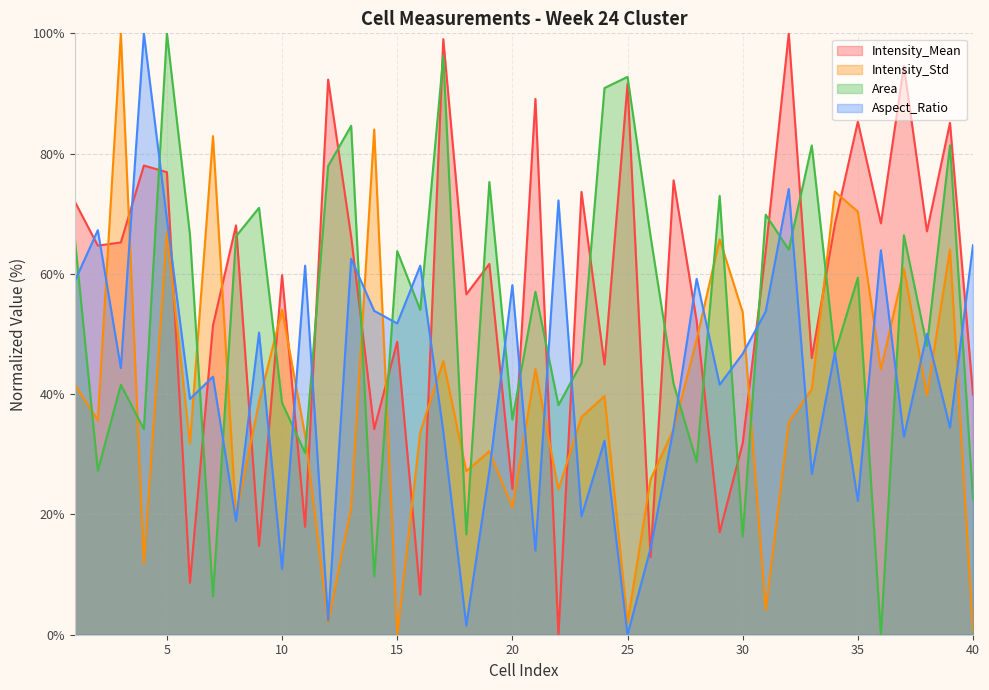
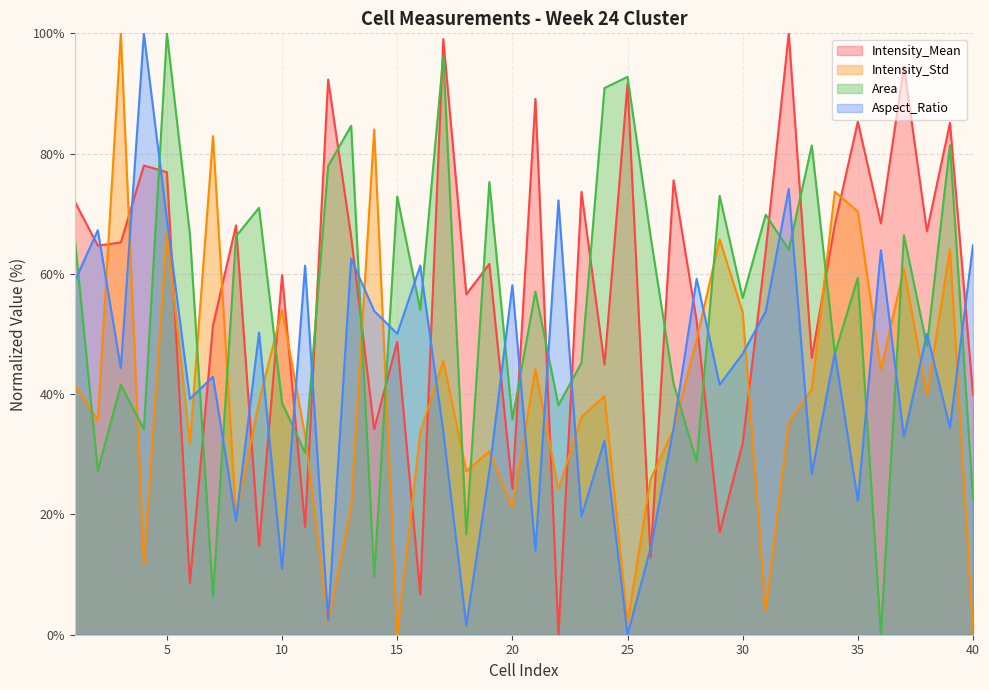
  {
    "Area": {
      "5": "100%",
      "10": "39%",
-     "15": "64%",
+     "15": "73%",
      "20": "36%",
      "25": "93%",
-     "30": "16%",
+     "30": "56%",
      "35": "59%",
      "40": "23%"
    },
    "Aspect_Ratio": {
      "5": "69%",
      "10": "11%",
-     "15": "52%",
+     "15": "50%",
      "20": "58%",
      "25": "0%",
      "30": "47%",
      "35": "22%",
      "40": "65%"
    }
  }
